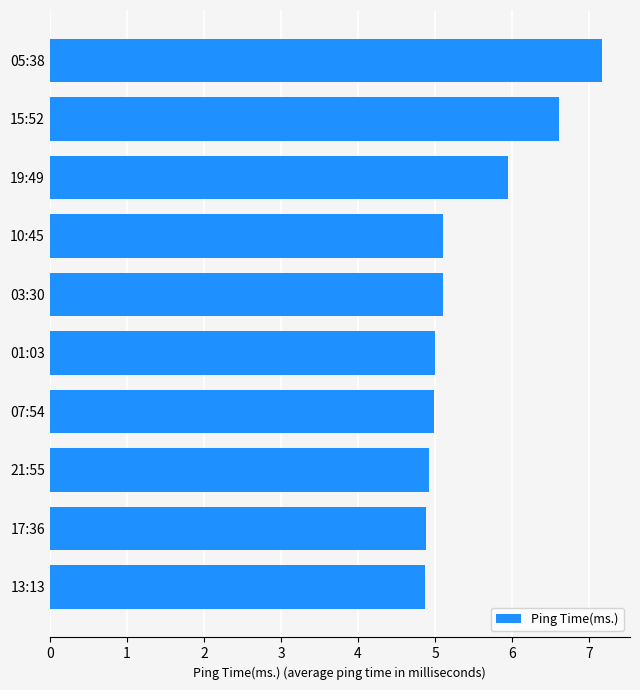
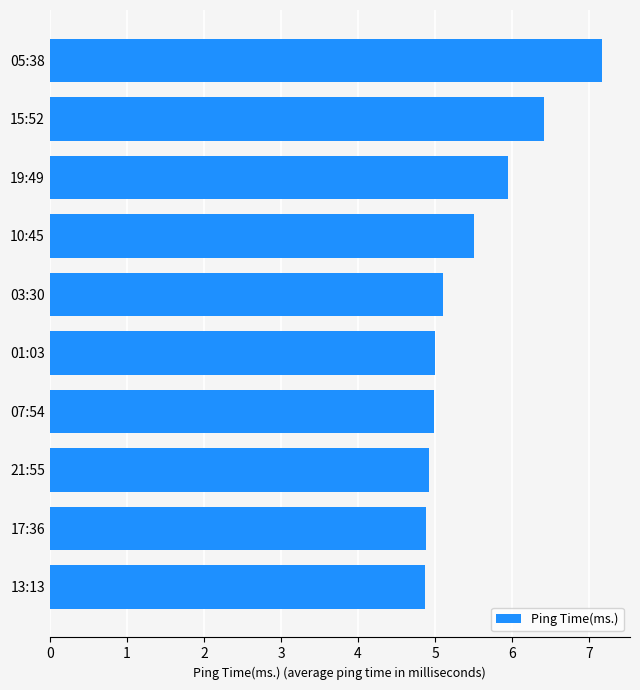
  {
    "05:38": 7.2,
-   "15:52": 6.6,
+   "15:52": 6.4,
    "19:49": 5.9,
-   "10:45": 5.1,
+   "10:45": 5.5,
    "03:30": 5.1,
    "01:03": 5.0,
    "07:54": 5.0,
    "21:55": 4.9,
    "17:36": 4.9,
    "13:13": 4.9
  }
